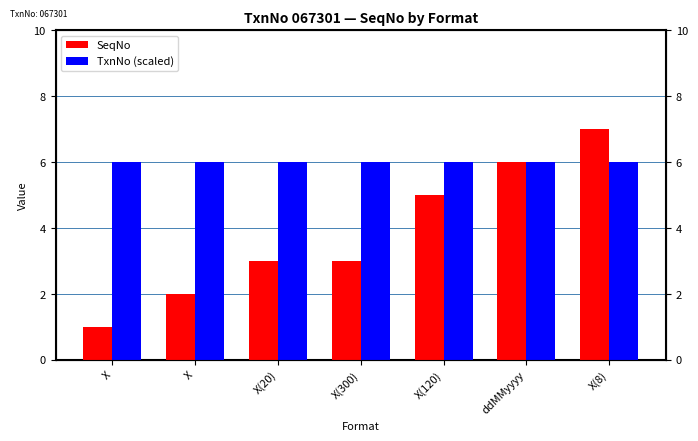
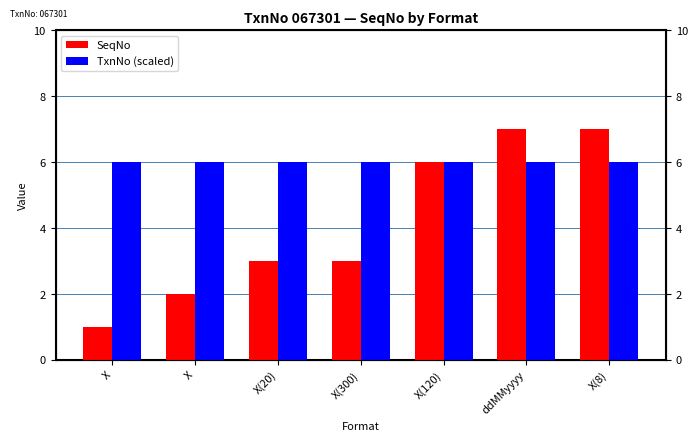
  {
    "SeqNo": {
      "X(20)": 3,
      "X(300)": 3,
-     "X(120)": 5,
-     "ddMMyyyy": 6,
+     "X(120)": 6,
+     "ddMMyyyy": 7,
      "X(8)": 7
    },
    "TxnNo (scaled)": {
      "X(20)": 6,
      "X(300)": 6,
      "X(120)": 6,
      "ddMMyyyy": 6,
      "X(8)": 6
    }
  }
